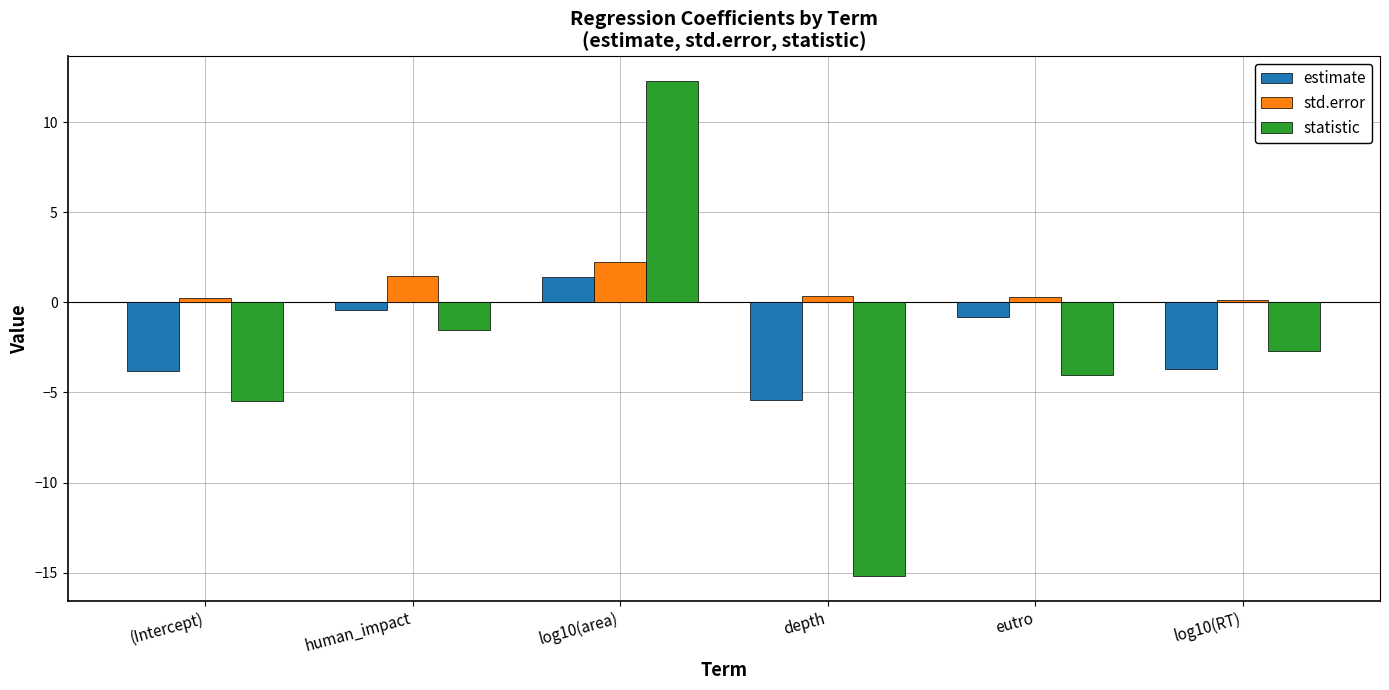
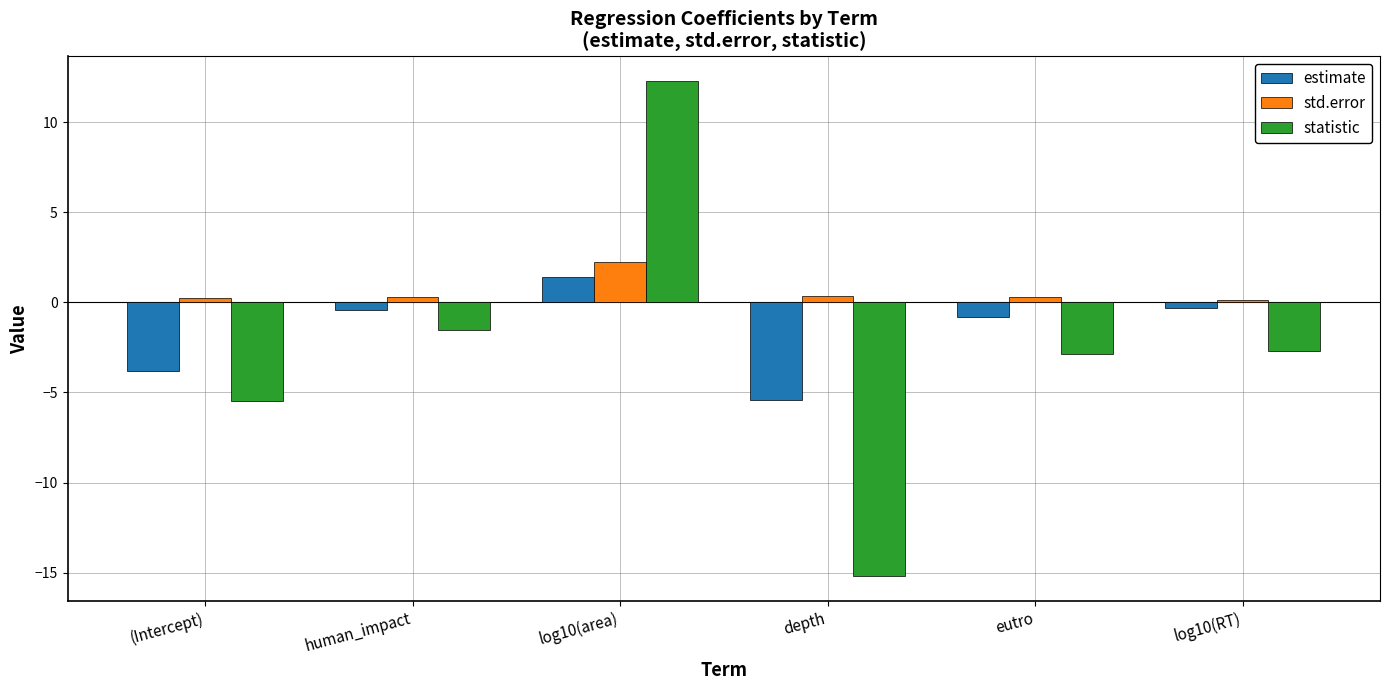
  {
    "estimate": {
      "(Intercept)": -3.8,
      "human_impact": -0.4,
      "log10(area)": 1.4,
      "depth": -5.4,
      "eutro": -0.8,
-     "log10(RT)": -3.7
+     "log10(RT)": -0.3
    },
    "std.error": {
      "(Intercept)": 0.2,
-     "human_impact": 1.4,
+     "human_impact": 0.3,
      "log10(area)": 2.2,
      "depth": 0.3,
      "eutro": 0.3
    },
    "statistic": {
      "(Intercept)": -5.5,
      "human_impact": -1.5,
      "log10(area)": 12.3,
      "depth": -15.2,
-     "eutro": -4.0,
+     "eutro": -2.9,
      "log10(RT)": -2.7
    }
  }
